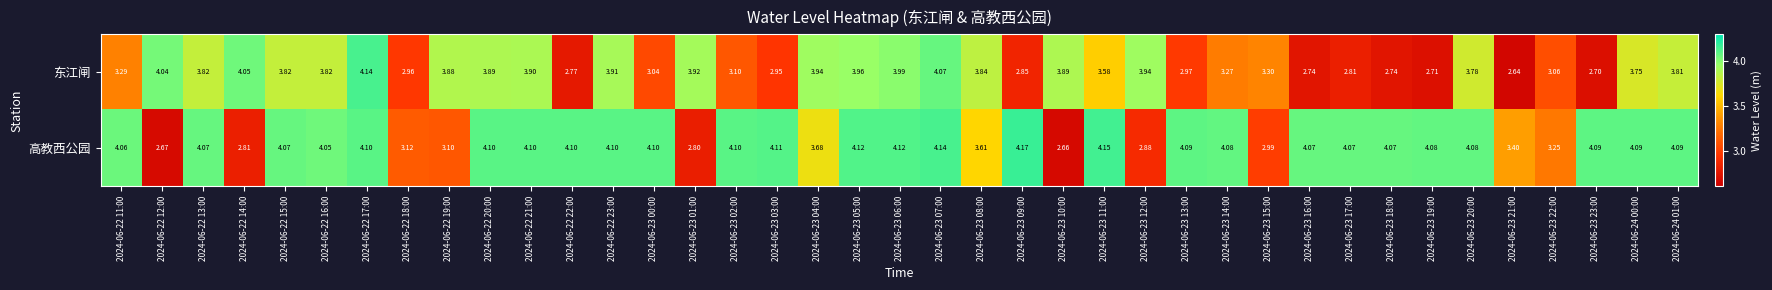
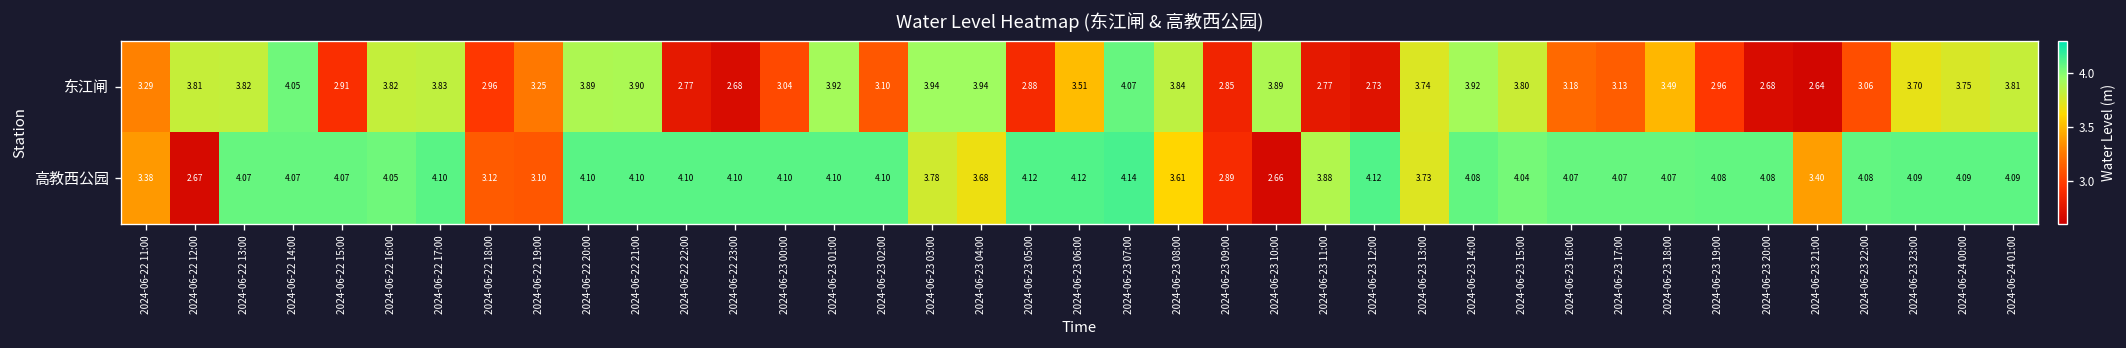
  {
    "东江闸": {
      "2024-06-22 11:00": 3.29,
-     "2024-06-22 12:00": 4.04,
+     "2024-06-22 12:00": 3.81,
      "2024-06-22 13:00": 3.82,
      "2024-06-22 14:00": 4.05,
-     "2024-06-22 15:00": 3.82,
+     "2024-06-22 15:00": 2.91,
      "2024-06-22 16:00": 3.82,
-     "2024-06-22 17:00": 4.14,
+     "2024-06-22 17:00": 3.83,
      "2024-06-22 18:00": 2.96,
-     "2024-06-22 19:00": 3.88,
+     "2024-06-22 19:00": 3.25,
      "2024-06-22 20:00": 3.89,
      "2024-06-22 21:00": 3.90,
      "2024-06-22 22:00": 2.77,
-     "2024-06-22 23:00": 3.91,
+     "2024-06-22 23:00": 2.68,
      "2024-06-23 00:00": 3.04,
      "2024-06-23 01:00": 3.92,
      "2024-06-23 02:00": 3.10,
-     "2024-06-23 03:00": 2.95,
+     "2024-06-23 03:00": 3.94,
      "2024-06-23 04:00": 3.94,
-     "2024-06-23 05:00": 3.96,
-     "2024-06-23 06:00": 3.99,
+     "2024-06-23 05:00": 2.88,
+     "2024-06-23 06:00": 3.51,
      "2024-06-23 07:00": 4.07,
      "2024-06-23 08:00": 3.84,
      "2024-06-23 09:00": 2.85,
      "2024-06-23 10:00": 3.89,
-     "2024-06-23 11:00": 3.58,
-     "2024-06-23 12:00": 3.94,
-     "2024-06-23 13:00": 2.97,
-     "2024-06-23 14:00": 3.27,
-     "2024-06-23 15:00": 3.30,
-     "2024-06-23 16:00": 2.74,
-     "2024-06-23 17:00": 2.81,
-     "2024-06-23 18:00": 2.74,
-     "2024-06-23 19:00": 2.71,
-     "2024-06-23 20:00": 3.78,
+     "2024-06-23 11:00": 2.77,
+     "2024-06-23 12:00": 2.73,
+     "2024-06-23 13:00": 3.74,
+     "2024-06-23 14:00": 3.92,
+     "2024-06-23 15:00": 3.80,
+     "2024-06-23 16:00": 3.18,
+     "2024-06-23 17:00": 3.13,
+     "2024-06-23 18:00": 3.49,
+     "2024-06-23 19:00": 2.96,
+     "2024-06-23 20:00": 2.68,
      "2024-06-23 21:00": 2.64,
      "2024-06-23 22:00": 3.06,
-     "2024-06-23 23:00": 2.70,
+     "2024-06-23 23:00": 3.70,
      "2024-06-24 00:00": 3.75,
      "2024-06-24 01:00": 3.81
    },
    "高教西公园": {
-     "2024-06-22 11:00": 4.06,
+     "2024-06-22 11:00": 3.38,
      "2024-06-22 12:00": 2.67,
      "2024-06-22 13:00": 4.07,
-     "2024-06-22 14:00": 2.81,
+     "2024-06-22 14:00": 4.07,
      "2024-06-22 15:00": 4.07,
      "2024-06-22 16:00": 4.05,
      "2024-06-22 17:00": 4.10,
      "2024-06-22 18:00": 3.12,
      "2024-06-22 19:00": 3.10,
      "2024-06-22 20:00": 4.10,
      "2024-06-22 21:00": 4.10,
      "2024-06-22 22:00": 4.10,
      "2024-06-22 23:00": 4.10,
      "2024-06-23 00:00": 4.10,
-     "2024-06-23 01:00": 2.80,
+     "2024-06-23 01:00": 4.10,
      "2024-06-23 02:00": 4.10,
-     "2024-06-23 03:00": 4.11,
+     "2024-06-23 03:00": 3.78,
      "2024-06-23 04:00": 3.68,
      "2024-06-23 05:00": 4.12,
      "2024-06-23 06:00": 4.12,
      "2024-06-23 07:00": 4.14,
      "2024-06-23 08:00": 3.61,
-     "2024-06-23 09:00": 4.17,
+     "2024-06-23 09:00": 2.89,
      "2024-06-23 10:00": 2.66,
-     "2024-06-23 11:00": 4.15,
-     "2024-06-23 12:00": 2.88,
-     "2024-06-23 13:00": 4.09,
+     "2024-06-23 11:00": 3.88,
+     "2024-06-23 12:00": 4.12,
+     "2024-06-23 13:00": 3.73,
      "2024-06-23 14:00": 4.08,
-     "2024-06-23 15:00": 2.99,
+     "2024-06-23 15:00": 4.04,
      "2024-06-23 16:00": 4.07,
      "2024-06-23 17:00": 4.07,
      "2024-06-23 18:00": 4.07,
      "2024-06-23 19:00": 4.08,
      "2024-06-23 20:00": 4.08,
      "2024-06-23 21:00": 3.40,
-     "2024-06-23 22:00": 3.25,
+     "2024-06-23 22:00": 4.08,
      "2024-06-23 23:00": 4.09,
      "2024-06-24 00:00": 4.09,
      "2024-06-24 01:00": 4.09
    }
  }
